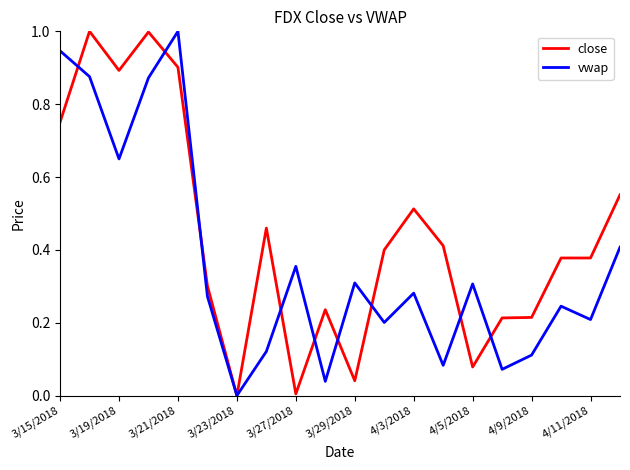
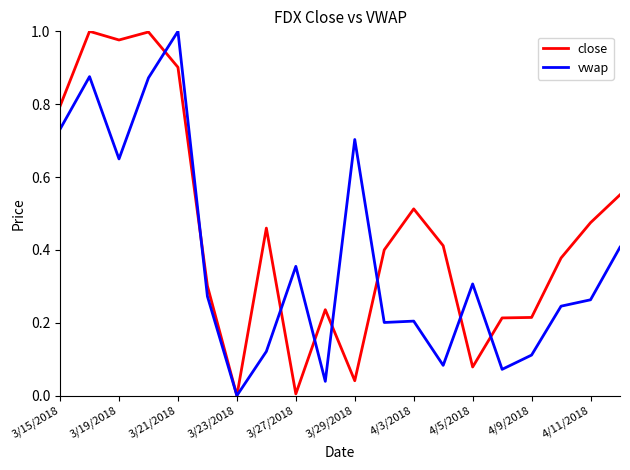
  {
    "close": {
-     "3/15/2018": 0.75,
-     "3/19/2018": 0.89,
+     "3/15/2018": 0.79,
+     "3/19/2018": 0.98,
      "3/21/2018": 0.90,
      "3/27/2018": 0.00,
      "3/29/2018": 0.04,
      "4/3/2018": 0.51,
      "4/5/2018": 0.08,
      "4/9/2018": 0.21,
-     "4/11/2018": 0.38
+     "4/11/2018": 0.47
    },
    "vwap": {
-     "3/15/2018": 0.95,
+     "3/15/2018": 0.73,
      "3/19/2018": 0.65,
      "3/21/2018": 1.00,
      "3/27/2018": 0.35,
-     "3/29/2018": 0.31,
-     "4/3/2018": 0.28,
+     "3/29/2018": 0.70,
+     "4/3/2018": 0.20,
      "4/5/2018": 0.31,
      "4/9/2018": 0.11,
-     "4/11/2018": 0.21
+     "4/11/2018": 0.26
    }
  }
